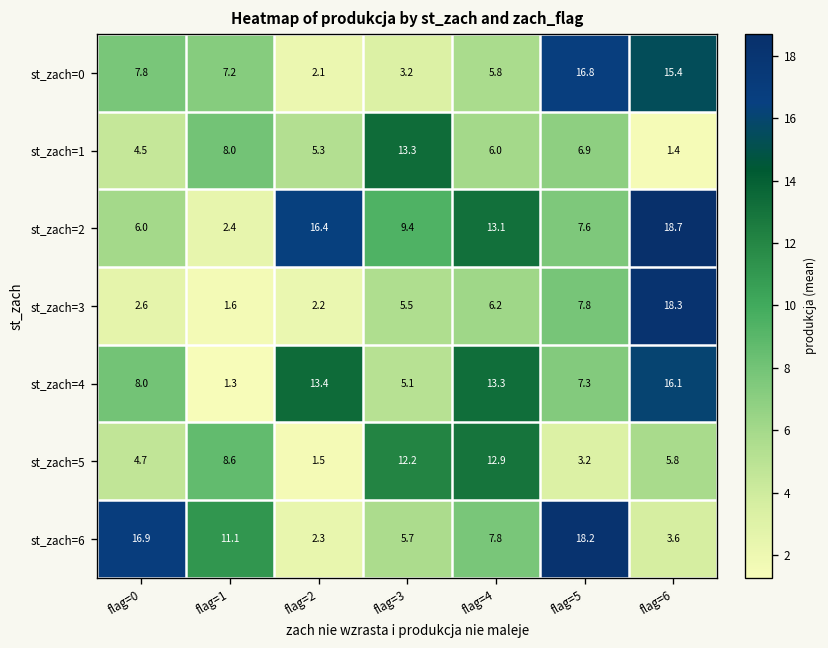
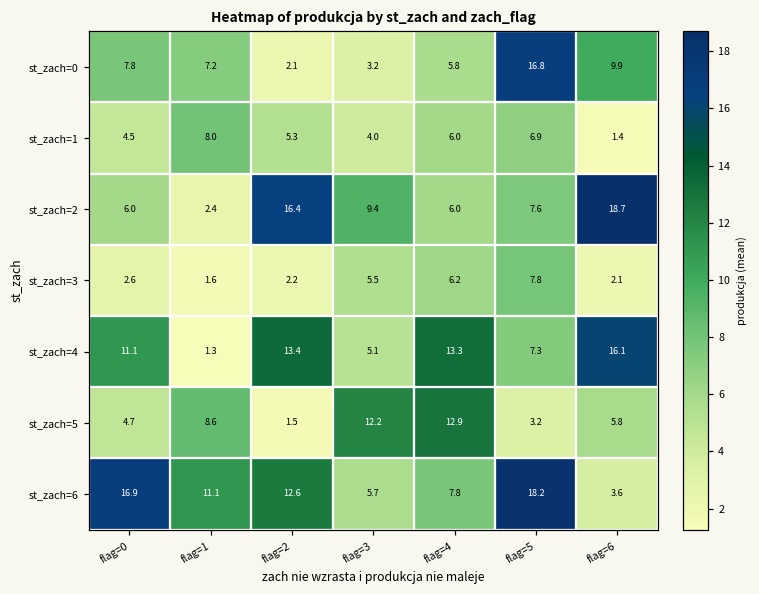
  {
    "st_zach=0": {
      "flag=0": 7.8,
      "flag=1": 7.2,
      "flag=2": 2.1,
      "flag=3": 3.2,
      "flag=4": 5.8,
      "flag=5": 16.8,
-     "flag=6": 15.4
+     "flag=6": 9.9
    },
    "st_zach=1": {
      "flag=0": 4.5,
      "flag=1": 8.0,
      "flag=2": 5.3,
-     "flag=3": 13.3,
+     "flag=3": 4.0,
      "flag=4": 6.0,
      "flag=5": 6.9,
      "flag=6": 1.4
    },
    "st_zach=2": {
      "flag=0": 6.0,
      "flag=1": 2.4,
      "flag=2": 16.4,
      "flag=3": 9.4,
-     "flag=4": 13.1,
+     "flag=4": 6.0,
      "flag=5": 7.6,
      "flag=6": 18.7
    },
    "st_zach=3": {
      "flag=0": 2.6,
      "flag=1": 1.6,
      "flag=2": 2.2,
      "flag=3": 5.5,
      "flag=4": 6.2,
      "flag=5": 7.8,
-     "flag=6": 18.3
+     "flag=6": 2.1
    },
    "st_zach=4": {
-     "flag=0": 8.0,
+     "flag=0": 11.1,
      "flag=1": 1.3,
      "flag=2": 13.4,
      "flag=3": 5.1,
      "flag=4": 13.3,
      "flag=5": 7.3,
      "flag=6": 16.1
    },
    "st_zach=5": {
      "flag=0": 4.7,
      "flag=1": 8.6,
      "flag=2": 1.5,
      "flag=3": 12.2,
      "flag=4": 12.9,
      "flag=5": 3.2,
      "flag=6": 5.8
    },
    "st_zach=6": {
      "flag=0": 16.9,
      "flag=1": 11.1,
-     "flag=2": 2.3,
+     "flag=2": 12.6,
      "flag=3": 5.7,
      "flag=4": 7.8,
      "flag=5": 18.2,
      "flag=6": 3.6
    }
  }
